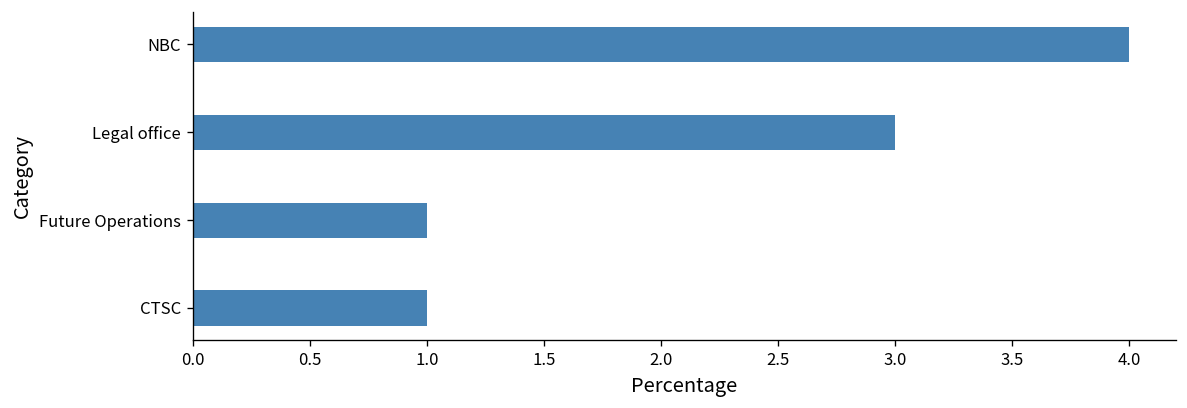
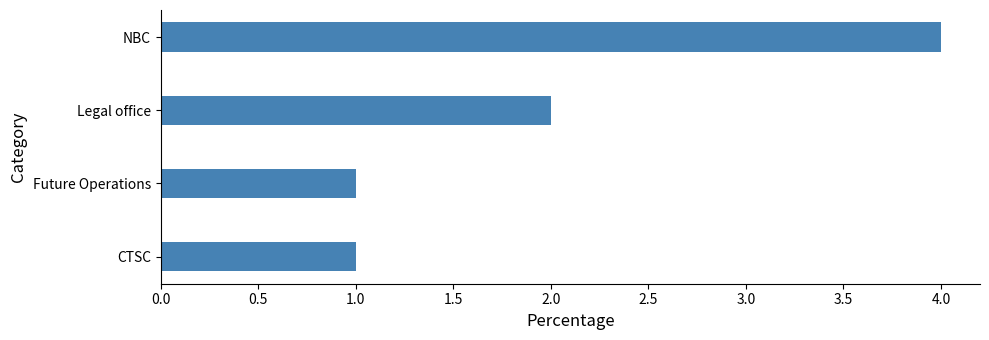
  {
    "NBC": 4,
-   "Legal office": 3,
+   "Legal office": 2,
    "Future Operations": 1,
    "CTSC": 1
  }
